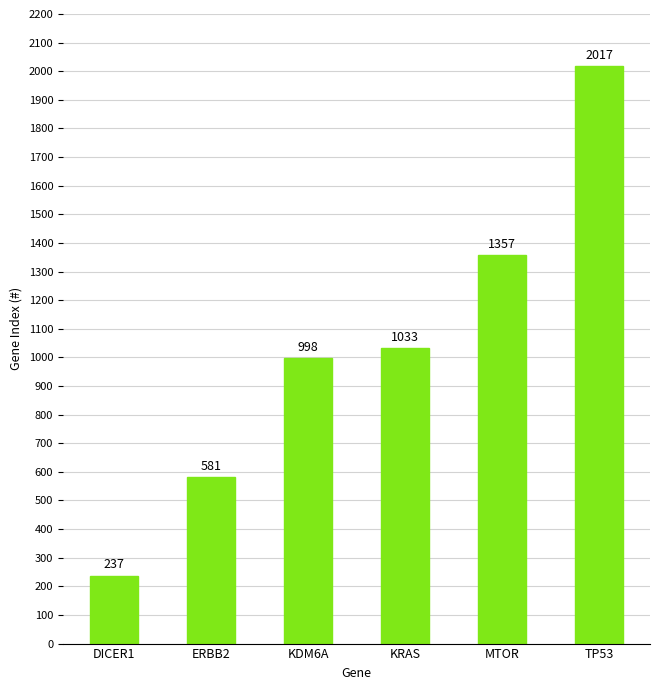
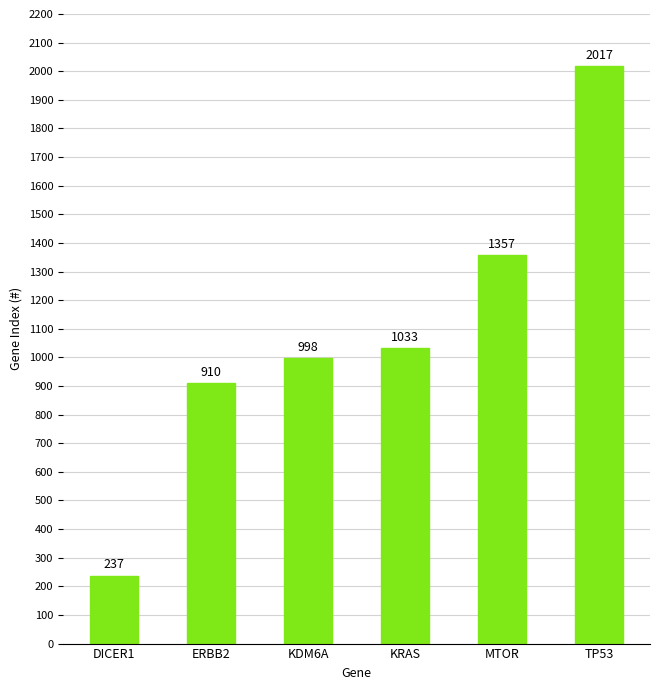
  {
    "DICER1": 237,
-   "ERBB2": 581,
+   "ERBB2": 910,
    "KDM6A": 998,
    "KRAS": 1033,
    "MTOR": 1357,
    "TP53": 2017
  }
